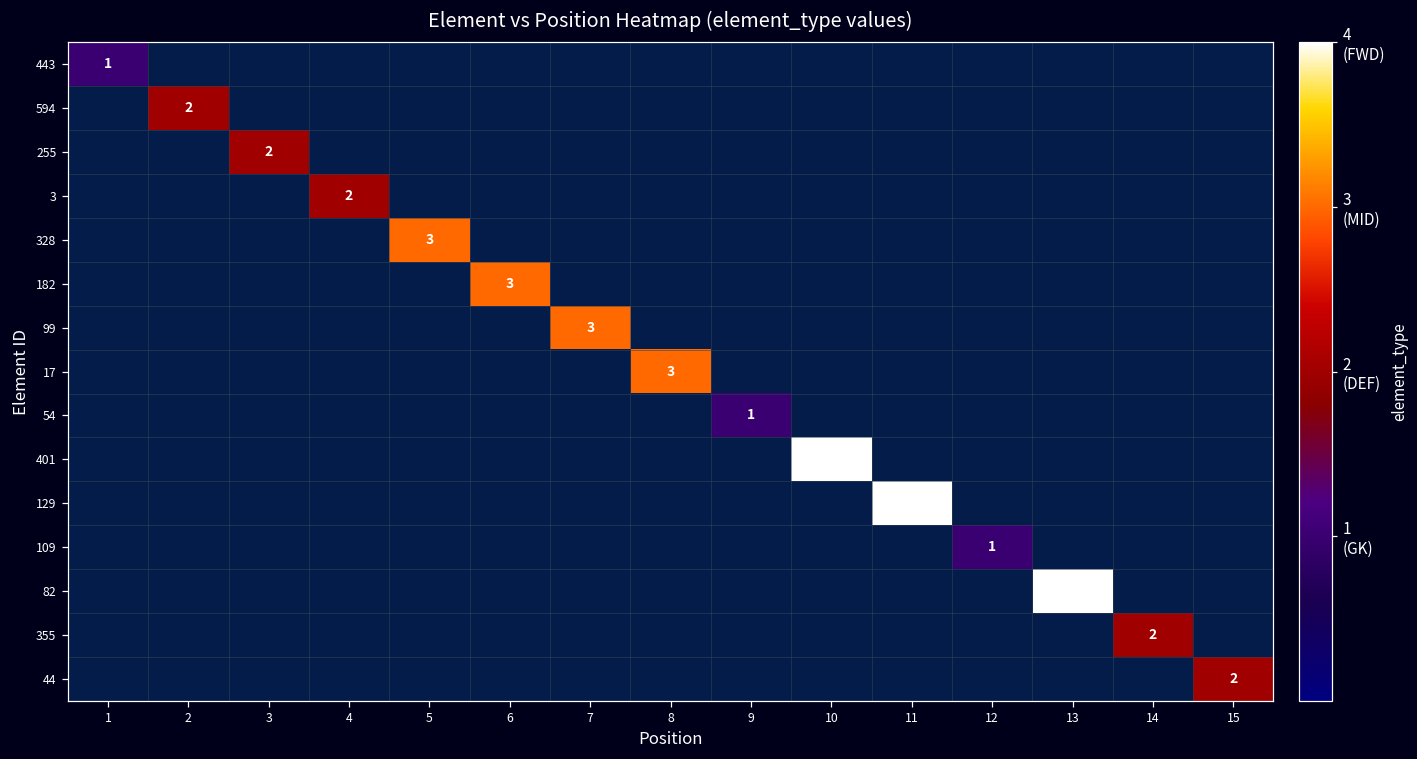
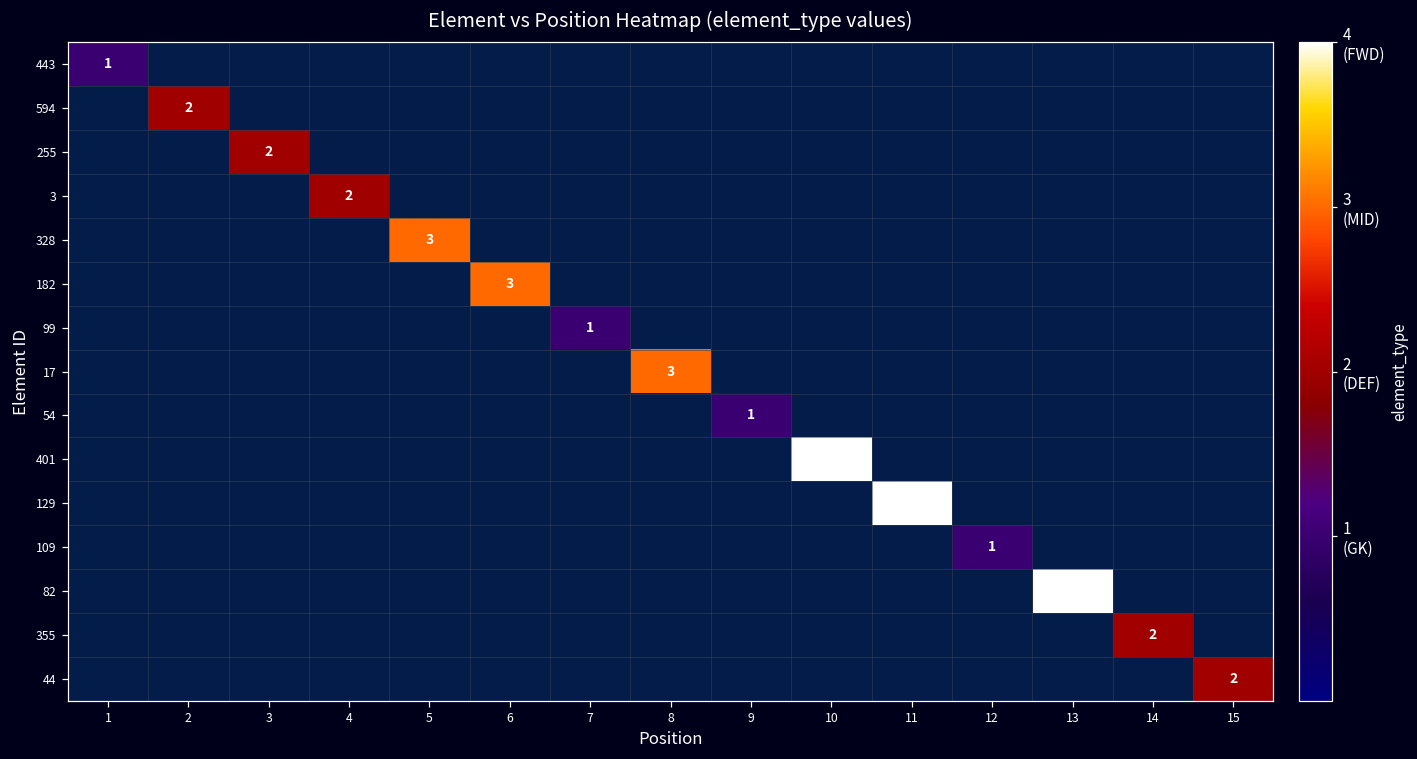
  {
    "443": {
      "1": 1
    },
    "594": {
      "2": 2
    },
    "255": {
      "3": 2
    },
    "3": {
      "4": 2
    },
    "328": {
      "5": 3
    },
    "182": {
      "6": 3
    },
    "99": {
-     "7": 3
+     "7": 1
    },
    "17": {
      "8": 3
    },
    "54": {
      "9": 1
    },
    "109": {
      "12": 1
    },
    "355": {
      "14": 2
    },
    "44": {
      "15": 2
    }
  }
